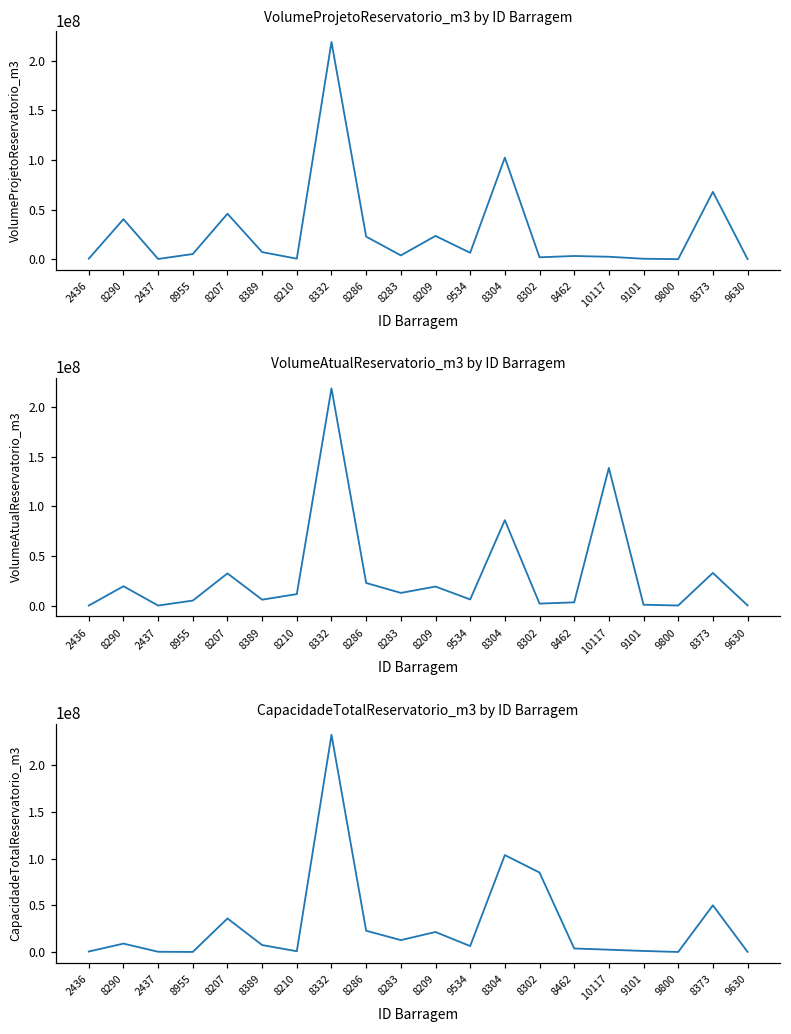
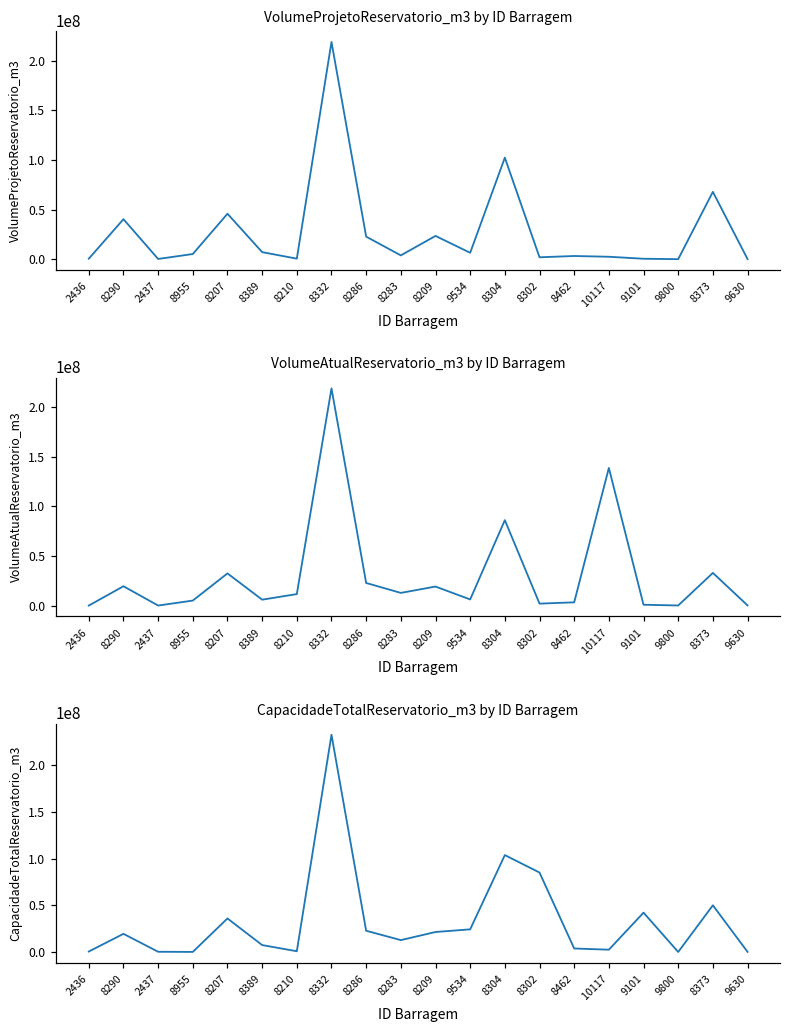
  {
    "VolumeProjetoReservatorio_m3 by ID Barragem": {
      "2436": 0,
      "8290": 40000000,
      "2437": 0,
      "8955": 10000000,
      "8207": 50000000,
      "8389": 10000000,
      "8210": 0,
      "8332": 220000000,
      "8286": 20000000,
      "8283": 0,
      "8209": 20000000,
      "9534": 10000000,
      "8304": 100000000,
      "8302": 0,
      "8462": 0,
      "10117": 0,
      "9101": 0,
      "9800": 0,
      "8373": 70000000,
      "9630": 0
    },
    "VolumeAtualReservatorio_m3 by ID Barragem": {
      "2436": 0,
      "8290": 20000000,
      "2437": 0,
      "8955": 10000000,
      "8207": 30000000,
      "8389": 10000000,
      "8210": 10000000,
      "8332": 220000000,
      "8286": 20000000,
      "8283": 10000000,
      "8209": 20000000,
      "9534": 10000000,
      "8304": 90000000,
      "8302": 0,
      "8462": 0,
      "10117": 140000000,
      "9101": 0,
      "9800": 0,
      "8373": 30000000,
      "9630": 0
    },
    "CapacidadeTotalReservatorio_m3 by ID Barragem": {
      "2436": 0,
-     "8290": 10000000,
+     "8290": 20000000,
      "2437": 0,
      "8955": 0,
      "8207": 40000000,
      "8389": 10000000,
      "8210": 0,
      "8332": 230000000,
      "8286": 20000000,
      "8283": 10000000,
      "8209": 20000000,
-     "9534": 10000000,
+     "9534": 20000000,
      "8304": 100000000,
      "8302": 90000000,
      "8462": 0,
      "10117": 0,
-     "9101": 0,
+     "9101": 40000000,
      "9800": 0,
      "8373": 50000000,
      "9630": 0
    }
  }
